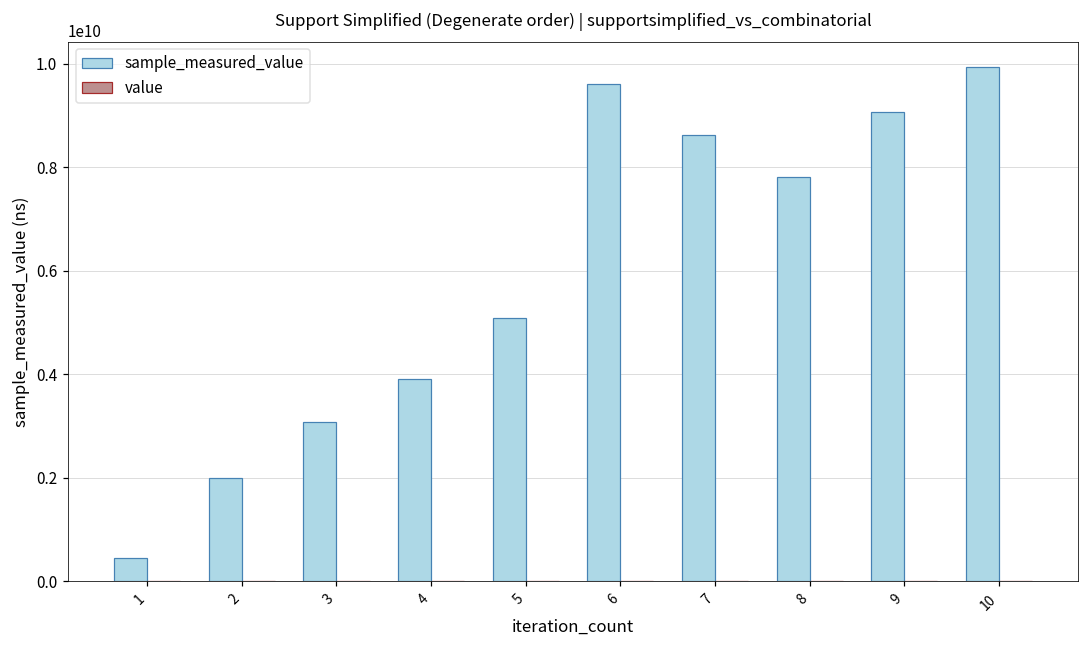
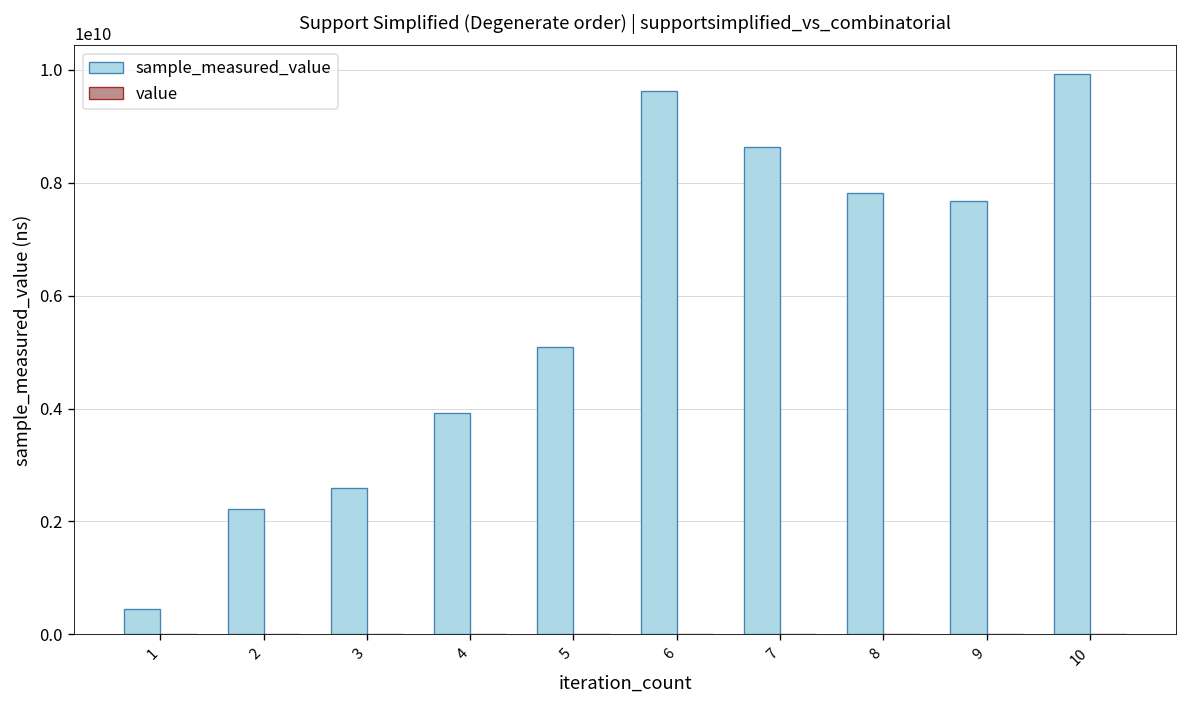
  {
    "sample_measured_value": {
      "1": 500000000,
-     "2": 2000000000,
-     "3": 3100000000,
+     "2": 2200000000,
+     "3": 2600000000,
      "4": 3900000000,
      "5": 5100000000,
      "6": 9600000000,
      "7": 8600000000,
      "8": 7800000000,
-     "9": 9100000000,
+     "9": 7700000000,
      "10": 9900000000
    }
  }
